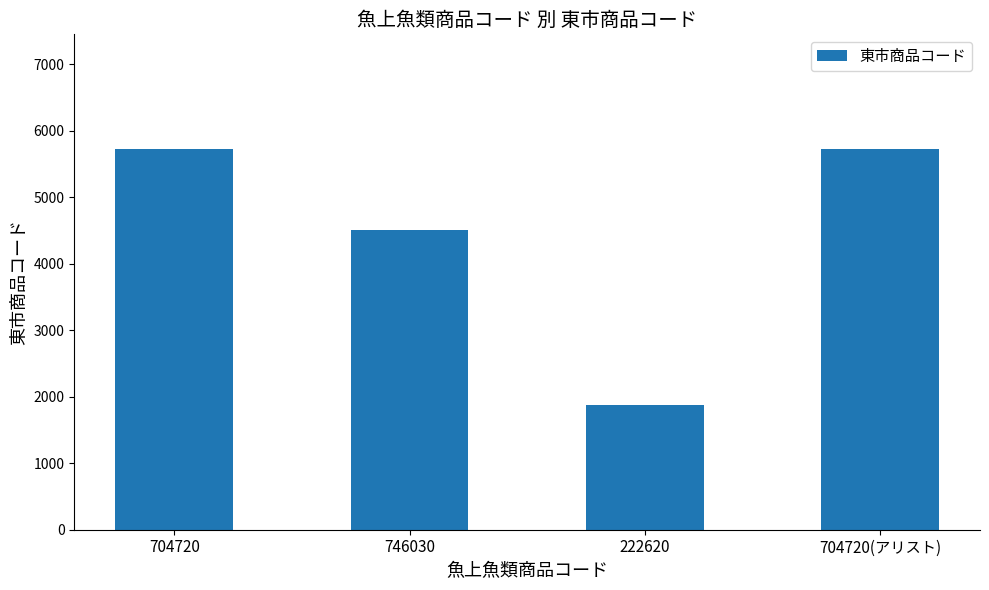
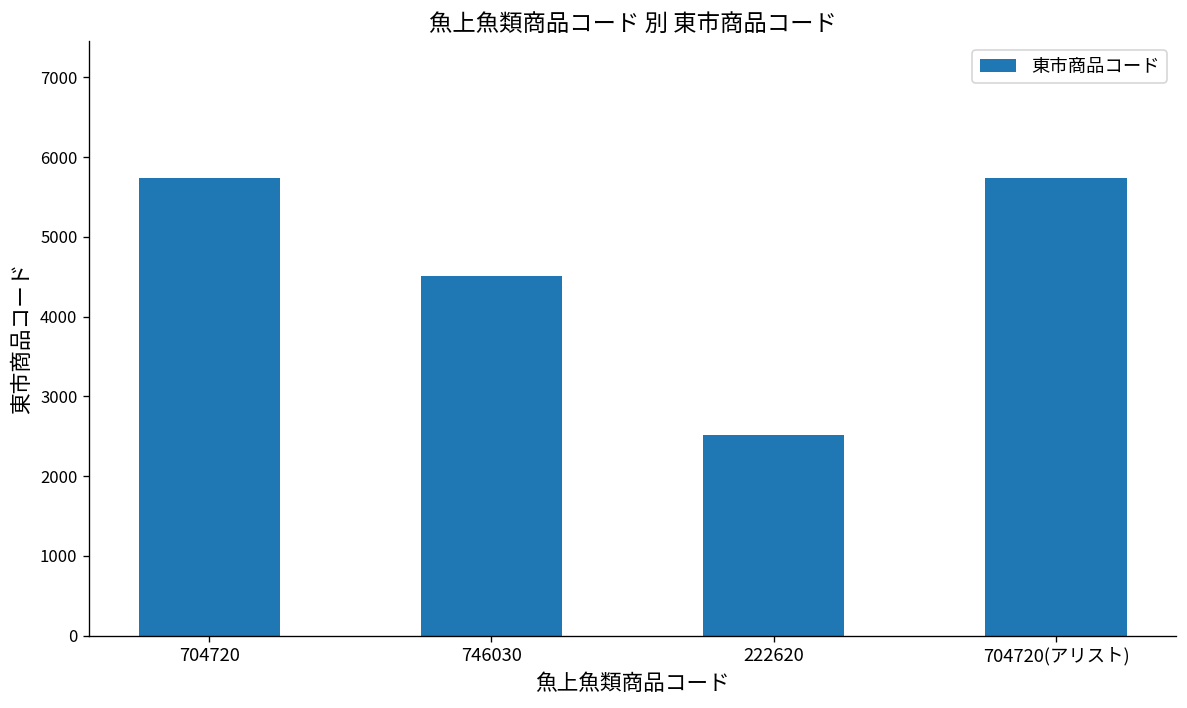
  {
    "704720": 5700,
    "746030": 4500,
-   "222620": 1900,
+   "222620": 2500,
    "704720(アリスト)": 5700
  }
